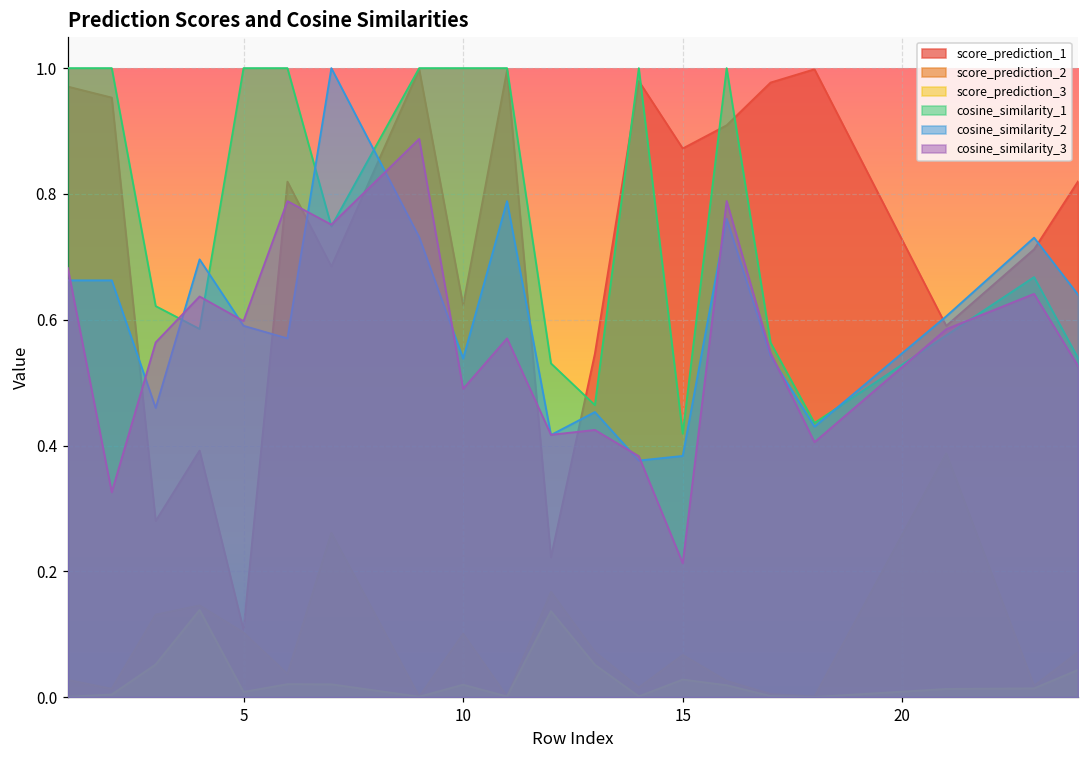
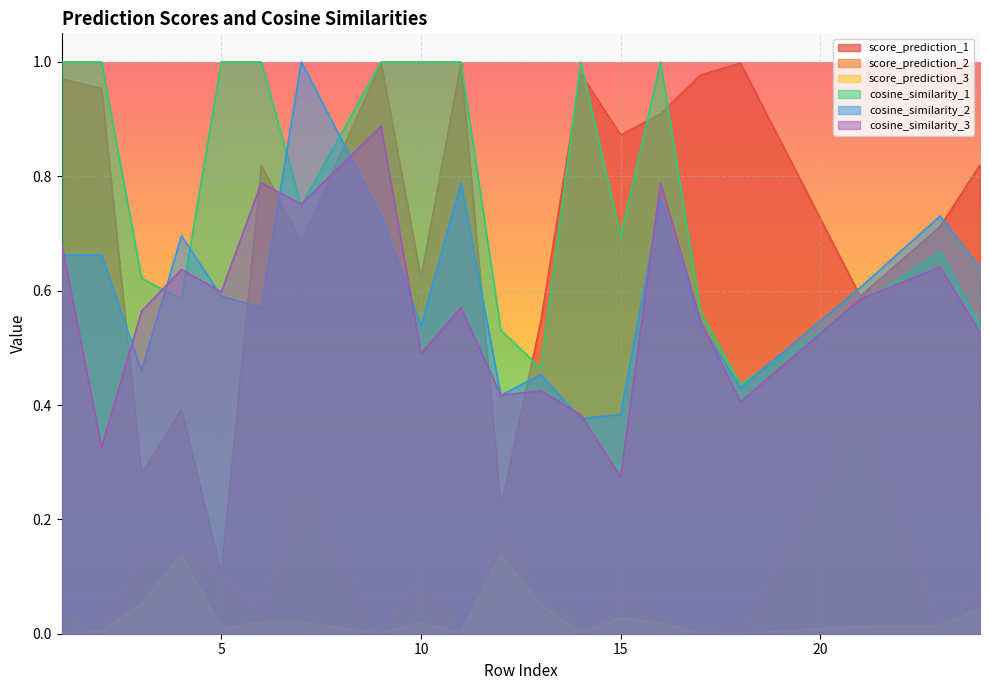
  {
    "score_prediction_3": {
      "5": 0.01,
      "10": 0.02,
      "15": 0.03
    },
    "cosine_similarity_1": {
      "5": 1.00,
      "10": 1.00,
-     "15": 0.42
+     "15": 0.70
    },
    "cosine_similarity_2": {
      "5": 0.59,
      "10": 0.54,
      "15": 0.38
    },
    "cosine_similarity_3": {
      "5": 0.60,
      "10": 0.49,
-     "15": 0.21
+     "15": 0.27
    }
  }
